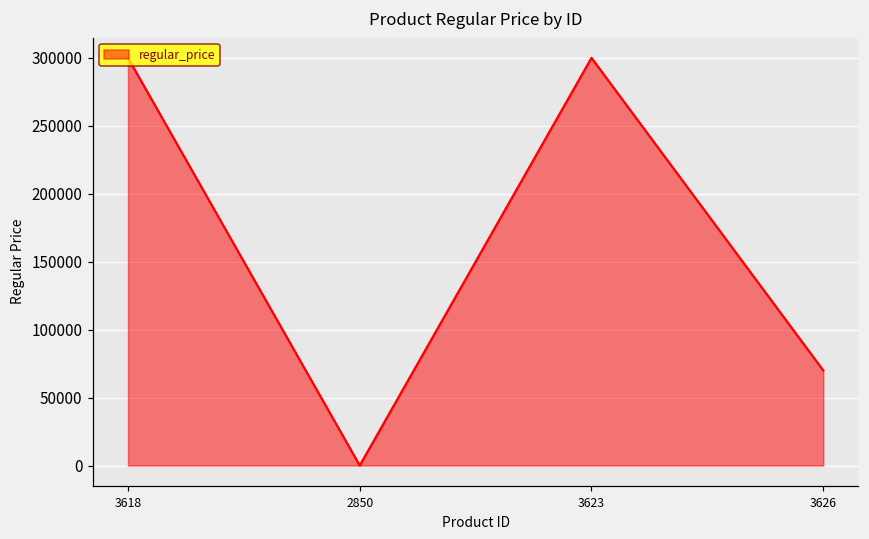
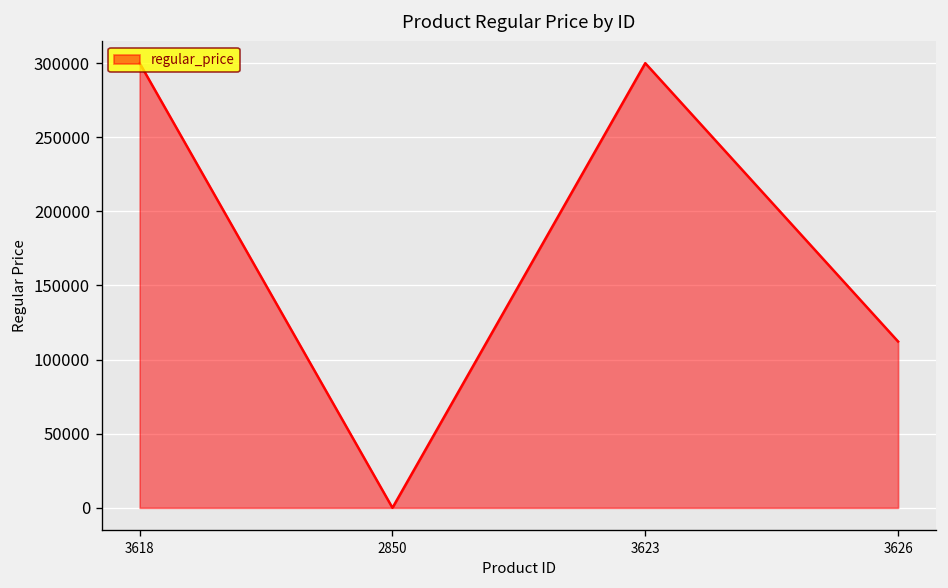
  {
    "2850": 0,
    "3623": 300000,
-   "3626": 70000
+   "3626": 112000
  }
